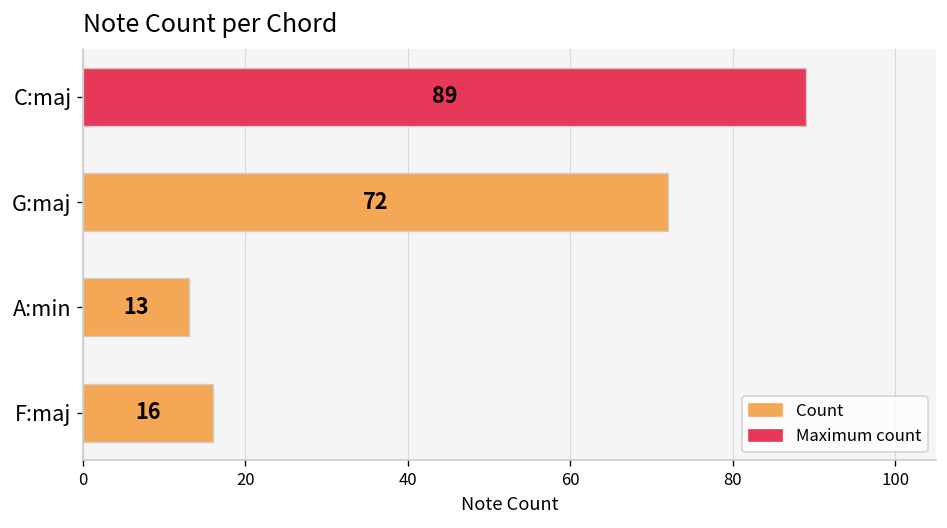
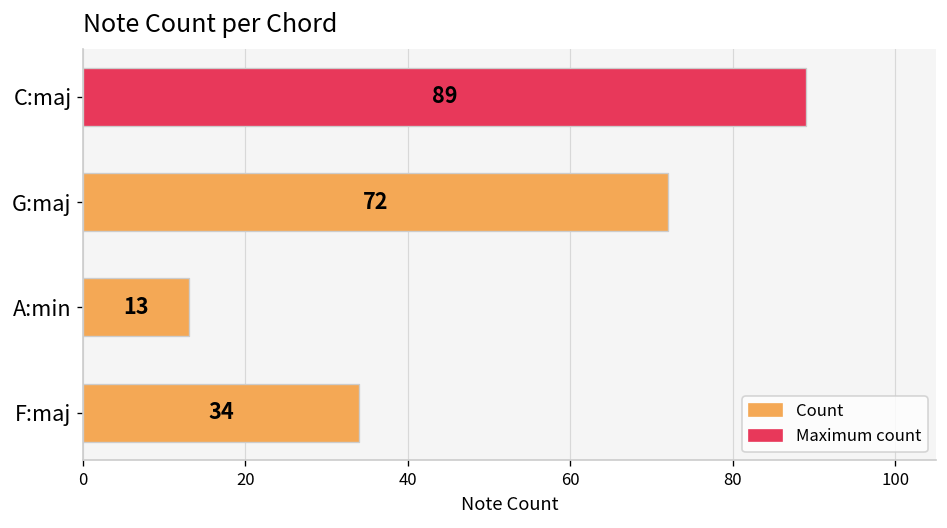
  {
    "C:maj": 89,
    "G:maj": 72,
    "A:min": 13,
-   "F:maj": 16
+   "F:maj": 34
  }
